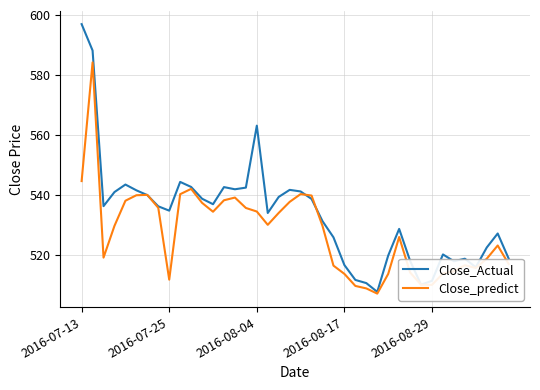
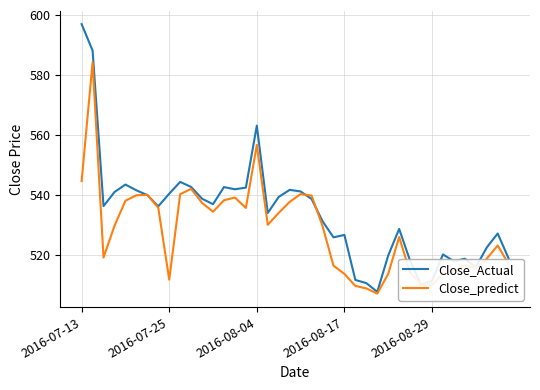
  {
    "Close_Actual": {
      "2016-07-13": 597,
-     "2016-07-25": 535,
+     "2016-07-25": 540,
      "2016-08-04": 563,
-     "2016-08-17": 517
+     "2016-08-17": 527
    },
    "Close_predict": {
      "2016-07-13": 545,
      "2016-07-25": 512,
-     "2016-08-04": 534,
+     "2016-08-04": 557,
      "2016-08-17": 514
    }
  }
